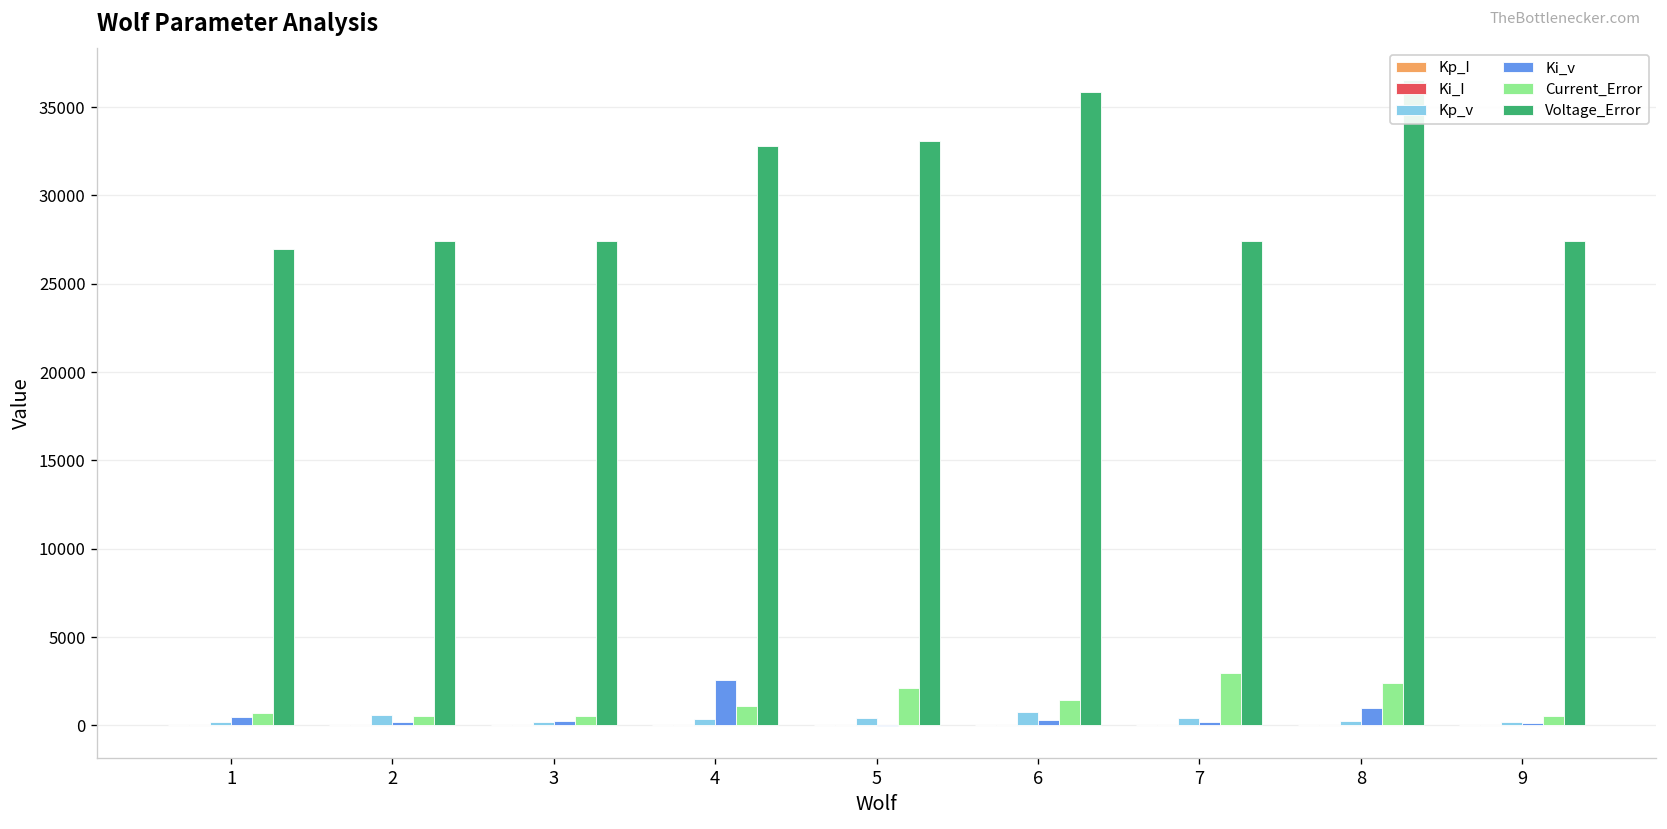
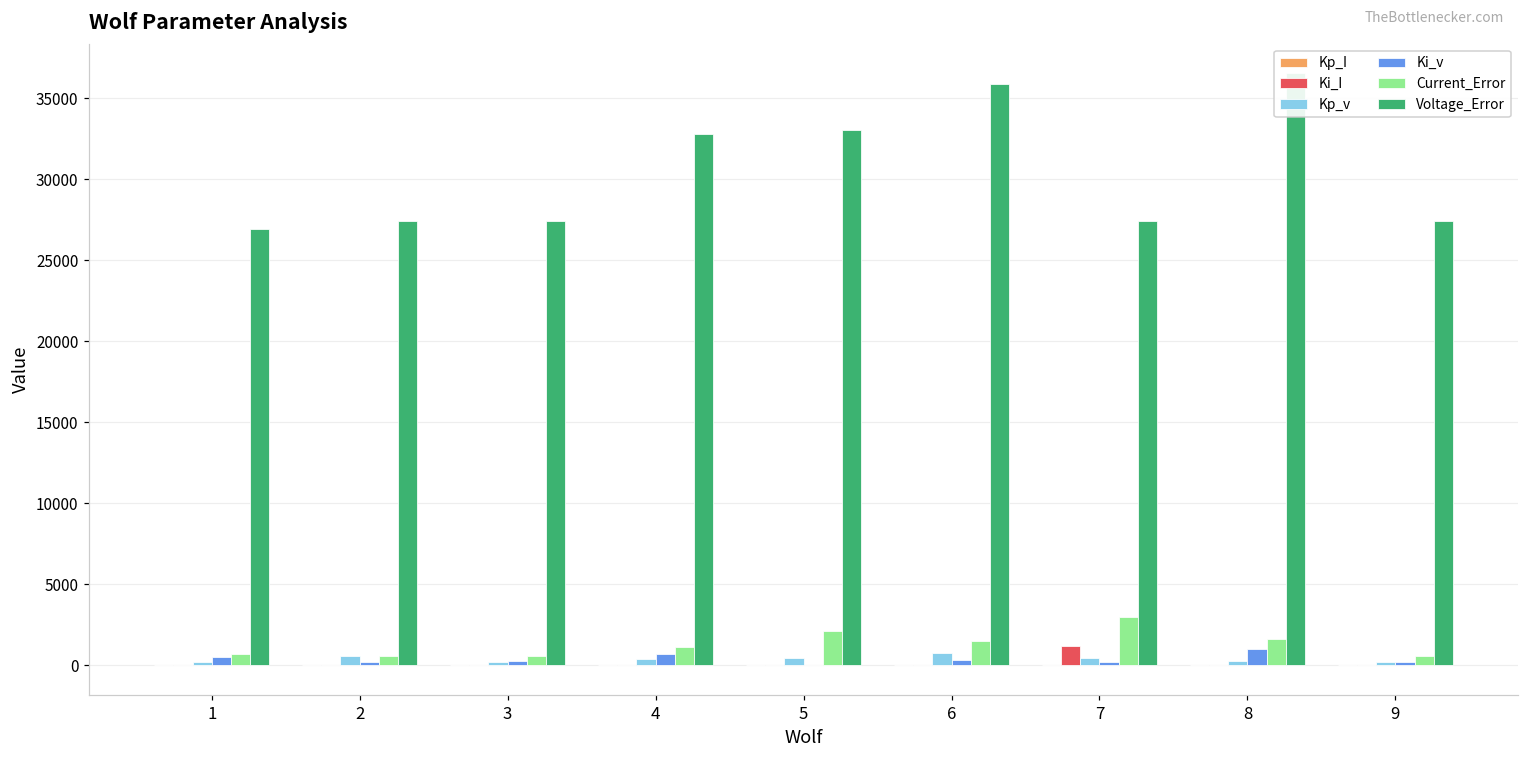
  {
    "Ki_I": {
-     "7": 0
+     "7": 1100
    },
    "Kp_v": {
      "1": 200,
      "2": 600,
      "4": 300,
      "5": 400,
      "6": 800,
      "7": 400,
      "8": 200,
      "9": 200
    },
    "Ki_v": {
      "1": 500,
      "2": 200,
      "3": 200,
-     "4": 2600,
+     "4": 700,
      "6": 300,
      "7": 200,
      "8": 1000
    },
    "Current_Error": {
      "1": 700,
      "2": 500,
      "3": 500,
      "4": 1100,
      "5": 2100,
      "6": 1400,
      "7": 3000,
-     "8": 2400,
+     "8": 1600,
      "9": 500
    },
    "Voltage_Error": {
      "1": 26900,
      "2": 27400,
      "3": 27400,
      "4": 32800,
      "5": 33000,
      "6": 35800,
      "7": 27400,
      "9": 27400
    }
  }
